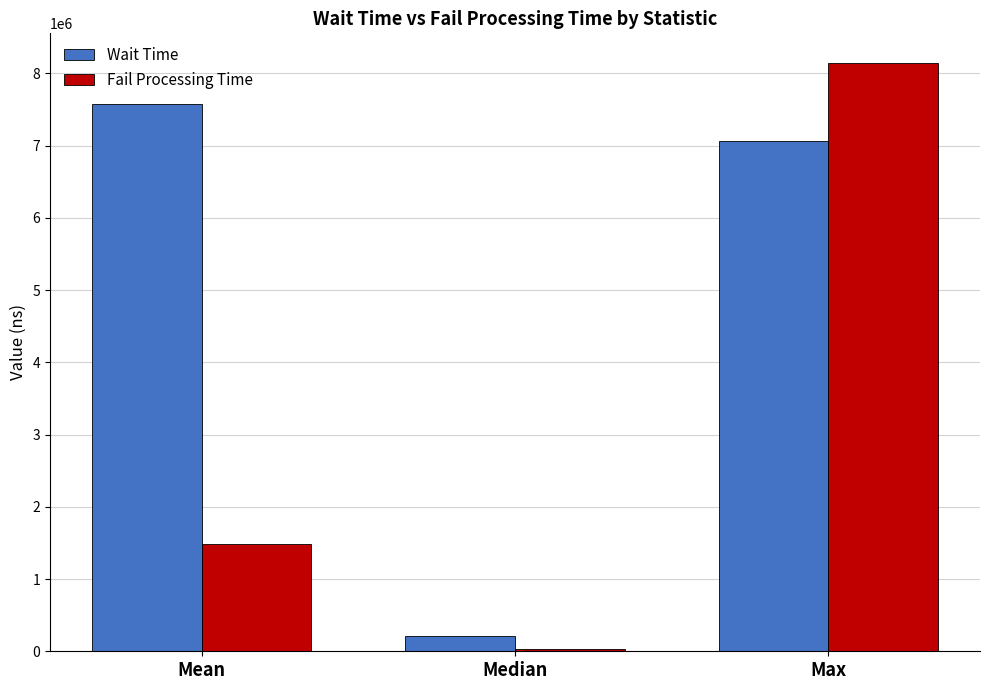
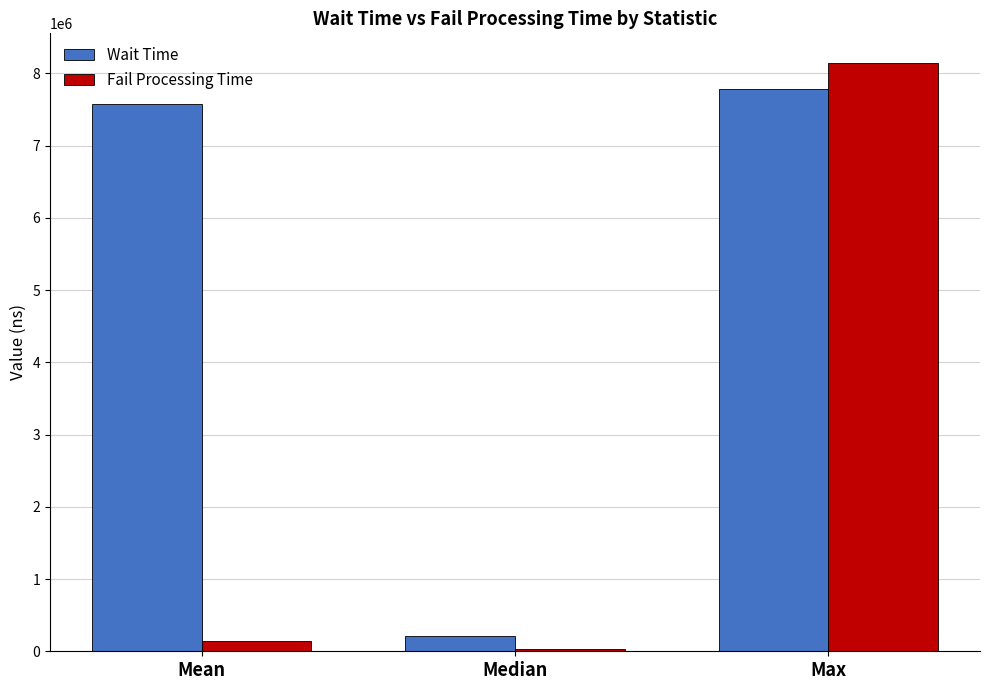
  {
    "Wait Time": {
      "Mean": 7600000,
      "Median": 200000,
-     "Max": 7100000
+     "Max": 7800000
    },
    "Fail Processing Time": {
-     "Mean": 1500000,
+     "Mean": 100000,
      "Max": 8100000
    }
  }
